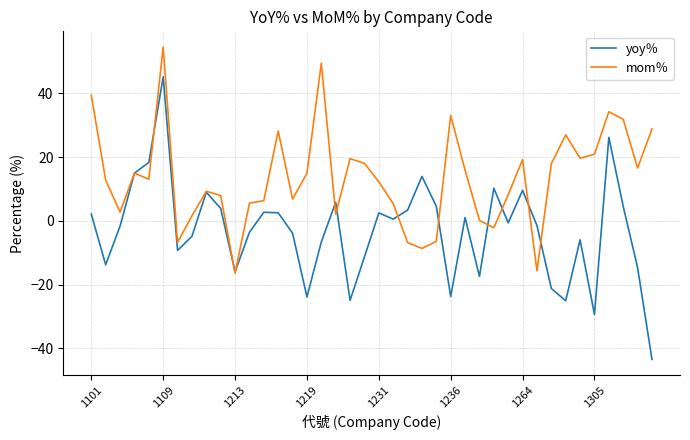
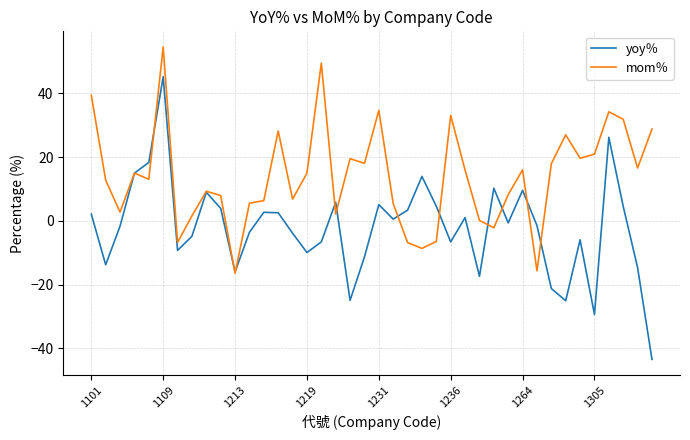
  {
    "yoy％": {
      "1101": 2,
      "1109": 45,
-     "1219": -24,
-     "1231": 3,
-     "1236": -24,
+     "1219": -10,
+     "1231": 5,
+     "1236": -7,
      "1264": 10,
      "1305": -29
    },
    "mom％": {
      "1101": 39,
      "1109": 55,
      "1219": 15,
-     "1231": 12,
+     "1231": 35,
      "1236": 33,
-     "1264": 19,
+     "1264": 16,
      "1305": 21
    }
  }
